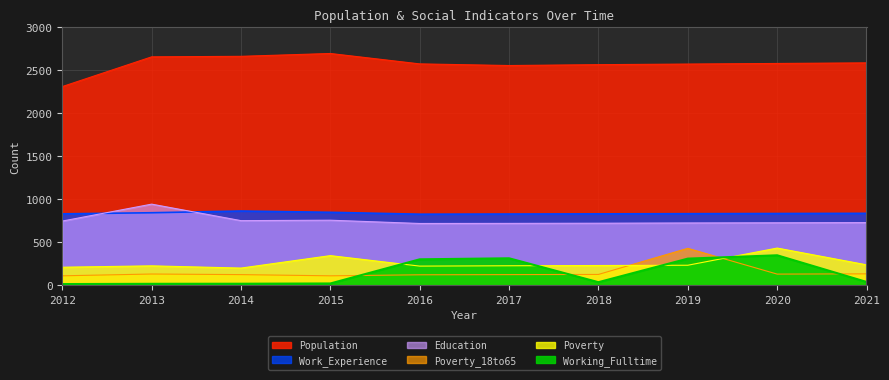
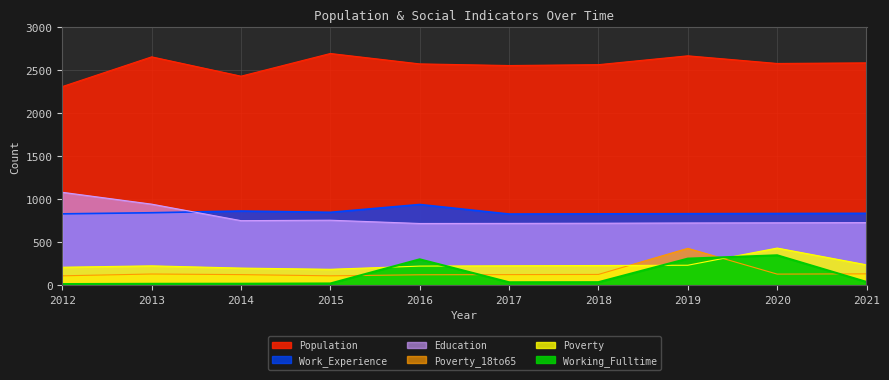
  {
    "Population": {
      "2012": 2300,
      "2013": 2700,
-     "2014": 2700,
+     "2014": 2400,
      "2015": 2700,
      "2016": 2600,
      "2017": 2600,
      "2018": 2600,
-     "2019": 2600,
+     "2019": 2700,
      "2020": 2600,
      "2021": 2600
    },
    "Work_Experience": {
      "2012": 800,
      "2013": 800,
      "2014": 900,
      "2015": 800,
-     "2016": 800,
+     "2016": 900,
      "2017": 800,
      "2018": 800,
      "2019": 800,
      "2020": 800,
      "2021": 800
    },
    "Education": {
-     "2012": 700,
+     "2012": 1100,
      "2013": 900,
      "2014": 800,
      "2015": 800,
      "2016": 700,
      "2017": 700,
      "2018": 700,
      "2019": 700,
      "2020": 700,
      "2021": 700
    },
    "Poverty_18to65": {
      "2012": 100,
      "2013": 100,
      "2014": 100,
      "2015": 100,
      "2016": 100,
      "2017": 100,
      "2018": 100,
      "2019": 400,
      "2020": 100,
      "2021": 100
    },
    "Poverty": {
      "2012": 200,
      "2013": 200,
      "2014": 200,
-     "2015": 300,
+     "2015": 200,
      "2016": 200,
      "2017": 200,
      "2018": 200,
      "2019": 200,
      "2020": 400,
      "2021": 200
    },
    "Working_Fulltime": {
      "2012": 0,
      "2013": 0,
      "2014": 0,
      "2015": 0,
      "2016": 300,
-     "2017": 300,
+     "2017": 0,
      "2018": 0,
      "2019": 300,
      "2020": 300,
      "2021": 0
    }
  }
